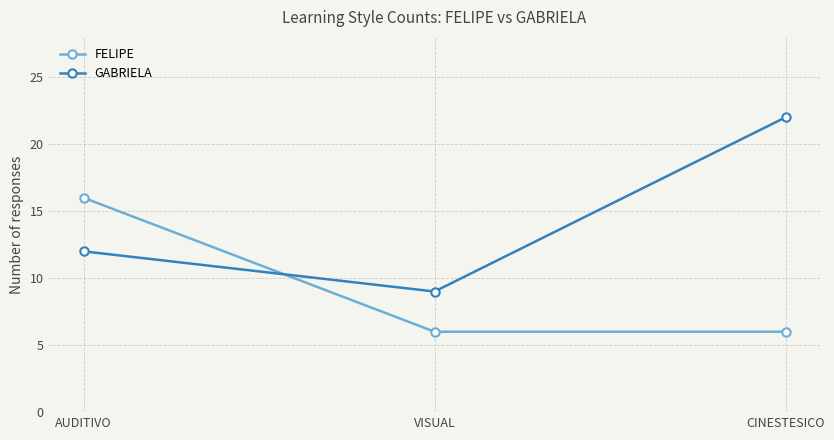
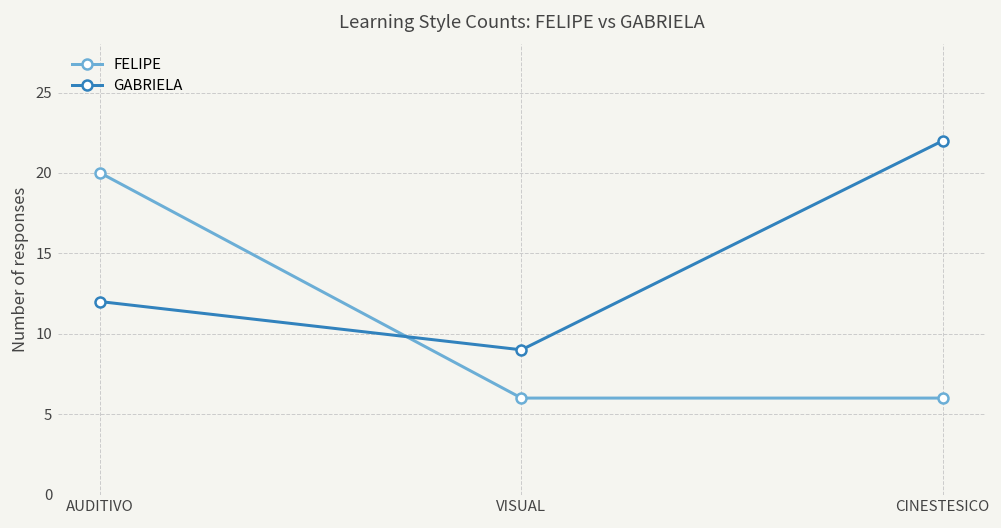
  {
    "FELIPE": {
-     "AUDITIVO": 16,
+     "AUDITIVO": 20,
      "VISUAL": 6,
      "CINESTESICO": 6
    },
    "GABRIELA": {
      "AUDITIVO": 12,
      "VISUAL": 9,
      "CINESTESICO": 22
    }
  }
